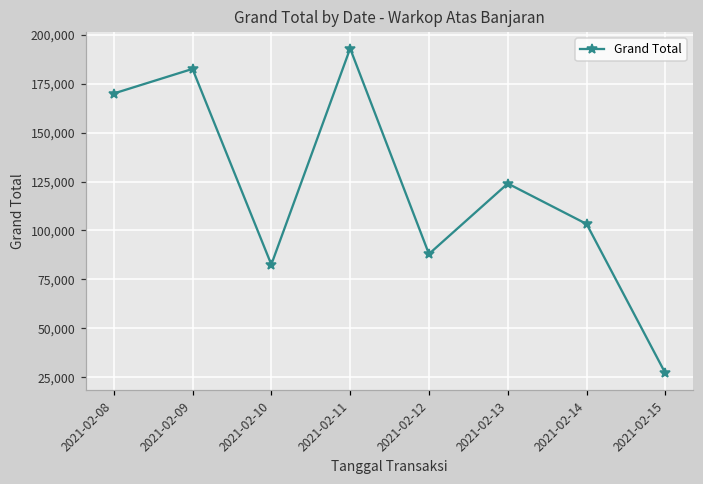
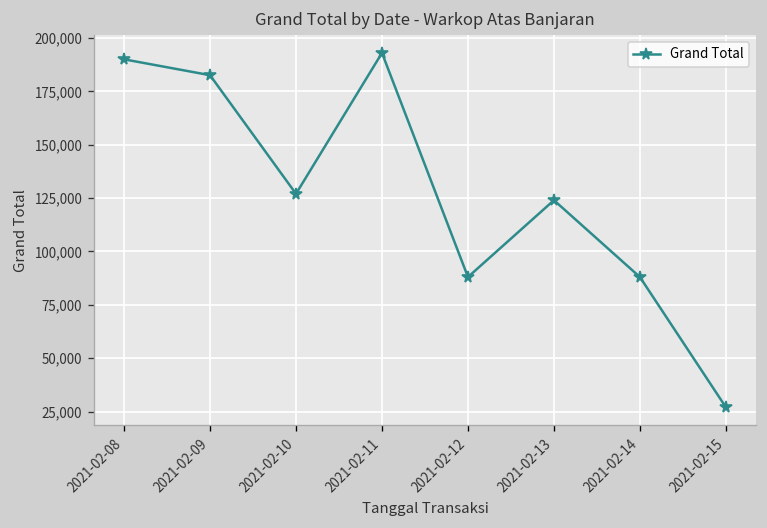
  {
-   "2021-02-08": "170,000",
+   "2021-02-08": "190,000",
    "2021-02-09": "183,000",
-   "2021-02-10": "83,000",
+   "2021-02-10": "127,000",
    "2021-02-11": "193,000",
    "2021-02-12": "88,000",
    "2021-02-13": "124,000",
-   "2021-02-14": "103,000",
+   "2021-02-14": "88,000",
    "2021-02-15": "27,000"
  }
